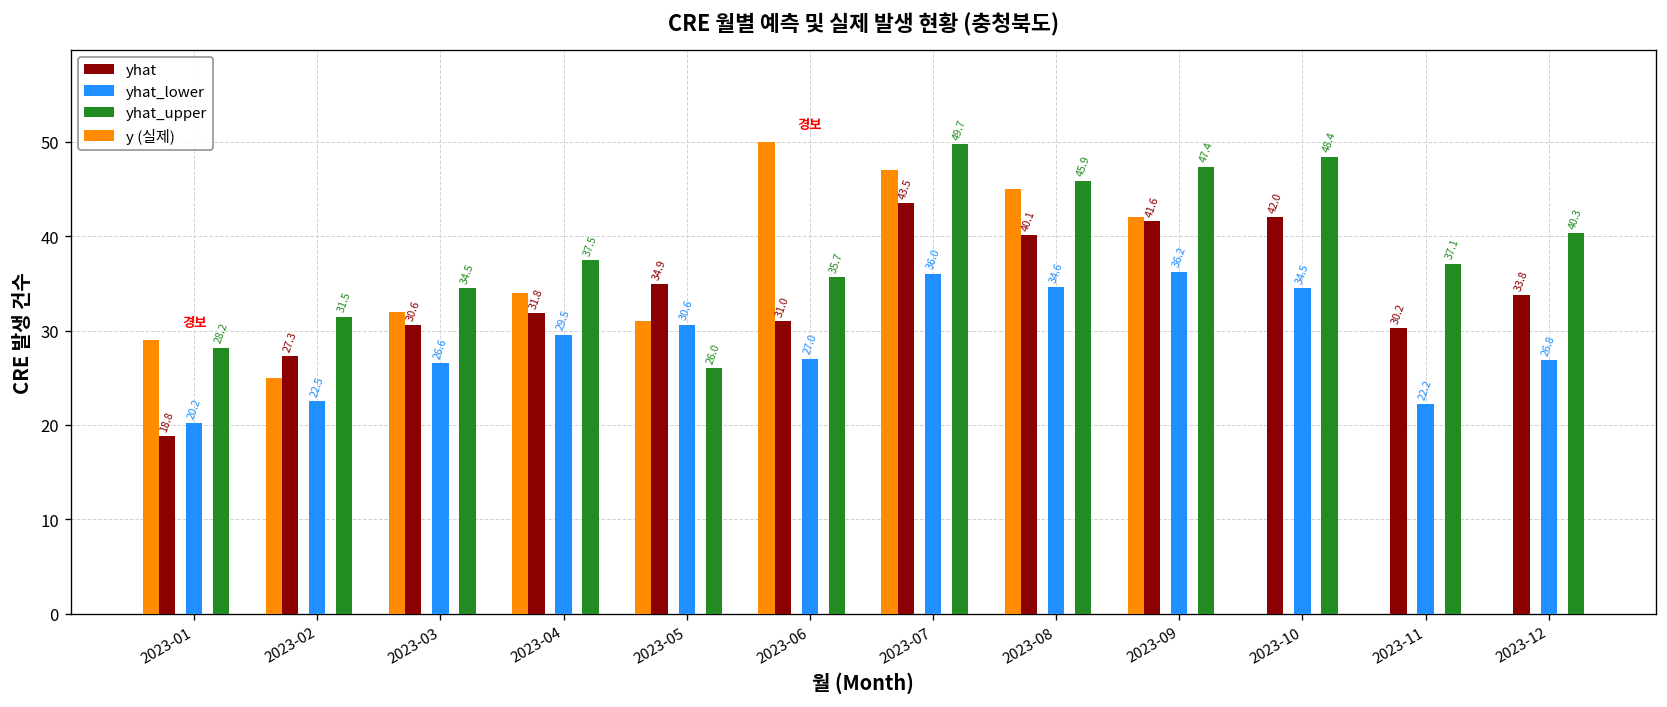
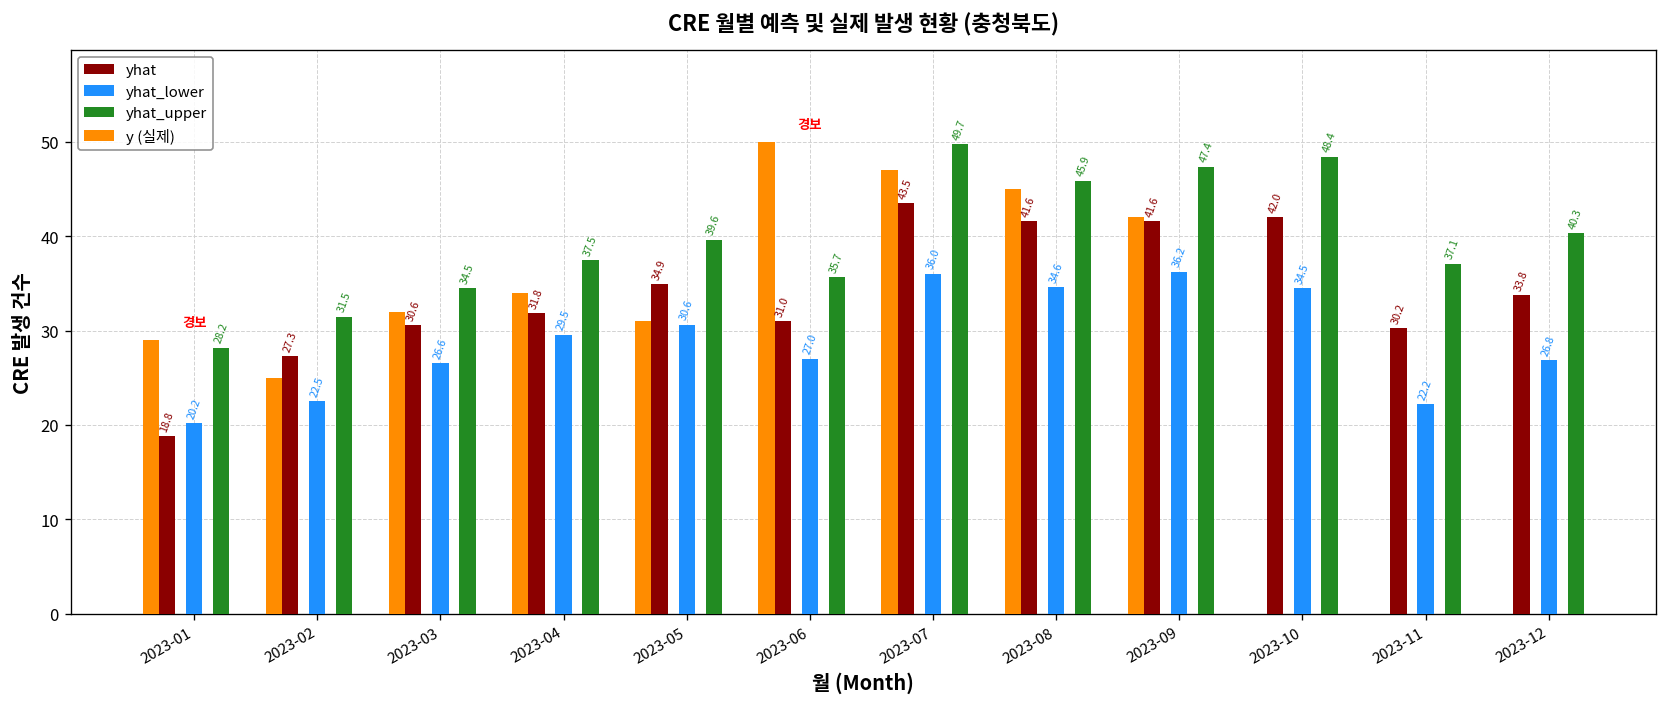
  {
    "yhat": {
      "2023-01": 18.8,
      "2023-02": 27.3,
      "2023-03": 30.6,
      "2023-04": 31.8,
      "2023-05": 34.9,
      "2023-06": 31.0,
      "2023-07": 43.5,
-     "2023-08": 40.1,
+     "2023-08": 41.6,
      "2023-09": 41.6,
      "2023-10": 42.0,
      "2023-11": 30.2,
      "2023-12": 33.8
    },
    "yhat_lower": {
      "2023-01": 20.2,
      "2023-02": 22.5,
      "2023-03": 26.6,
      "2023-04": 29.5,
      "2023-05": 30.6,
      "2023-06": 27.0,
      "2023-07": 36.0,
      "2023-08": 34.6,
      "2023-09": 36.2,
      "2023-10": 34.5,
      "2023-11": 22.2,
      "2023-12": 26.8
    },
    "yhat_upper": {
      "2023-01": 28.2,
      "2023-02": 31.5,
      "2023-03": 34.5,
      "2023-04": 37.5,
-     "2023-05": 26.0,
+     "2023-05": 39.6,
      "2023-06": 35.7,
      "2023-07": 49.7,
      "2023-08": 45.9,
      "2023-09": 47.4,
      "2023-10": 48.4,
      "2023-11": 37.1,
      "2023-12": 40.3
    }
  }
